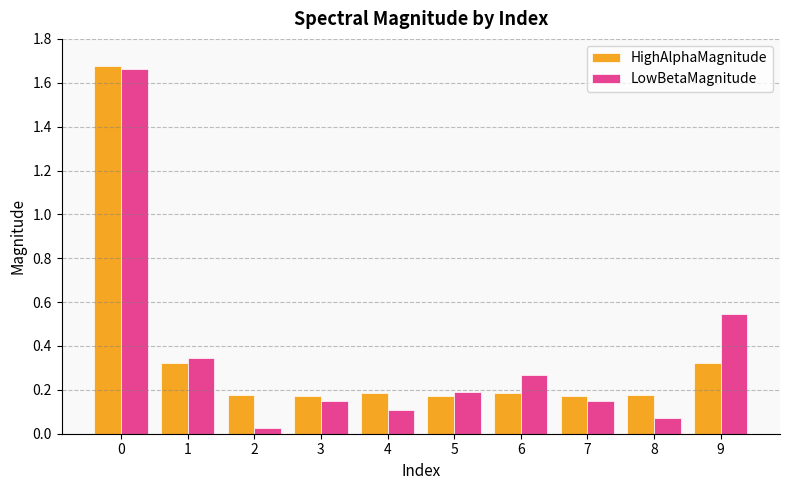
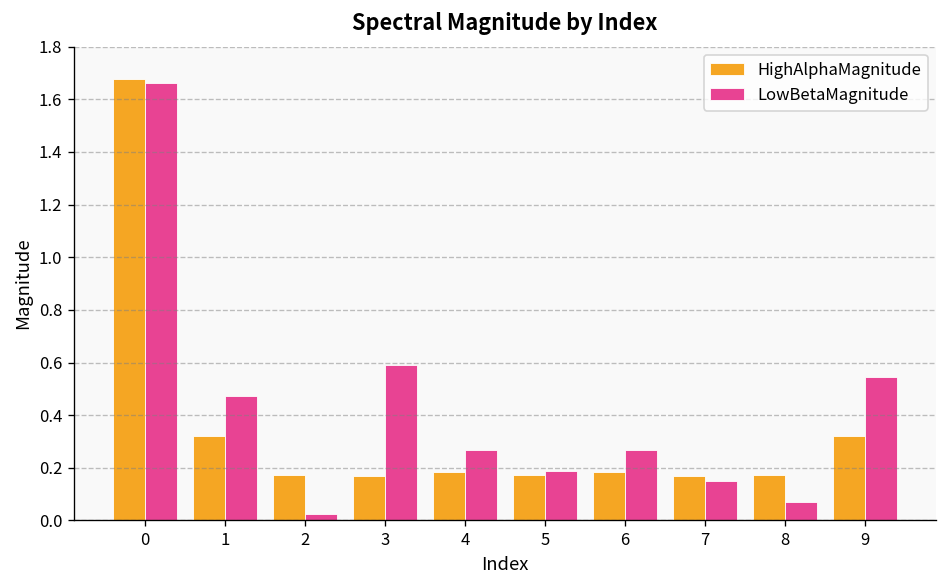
  {
    "HighAlphaMagnitude": {
      "0": 1.68,
      "1": 0.32,
      "2": 0.17,
      "3": 0.17,
      "4": 0.18,
      "5": 0.17,
      "6": 0.18,
      "7": 0.17,
      "8": 0.17,
      "9": 0.32
    },
    "LowBetaMagnitude": {
      "0": 1.66,
-     "1": 0.35,
+     "1": 0.47,
      "2": 0.02,
-     "3": 0.15,
-     "4": 0.11,
+     "3": 0.59,
+     "4": 0.27,
      "5": 0.19,
      "6": 0.27,
      "7": 0.15,
      "8": 0.07,
      "9": 0.54
    }
  }
